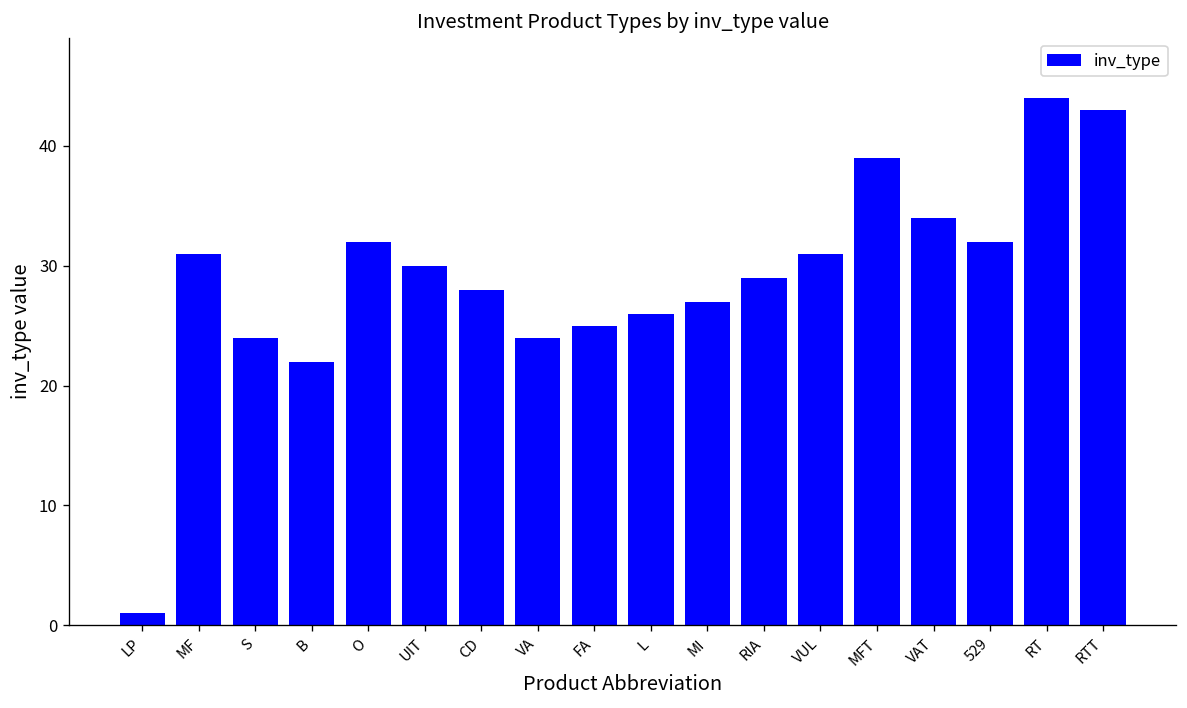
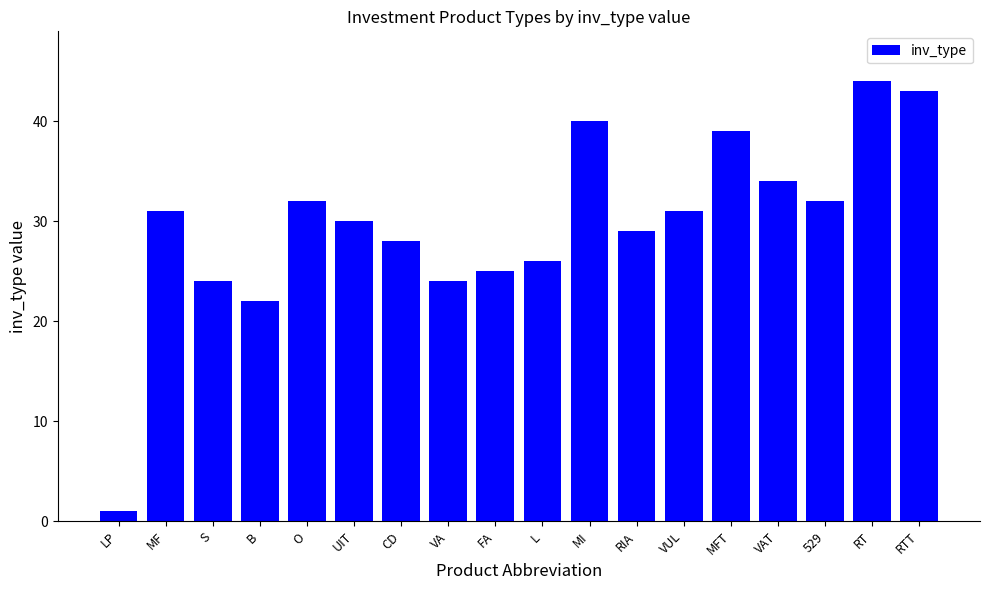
  {
    "LP": 1,
    "MF": 31,
    "S": 24,
    "B": 22,
    "O": 32,
    "UIT": 30,
    "CD": 28,
    "VA": 24,
    "FA": 25,
    "L": 26,
-   "MI": 27,
+   "MI": 40,
    "RIA": 29,
    "VUL": 31,
    "MFT": 39,
    "VAT": 34,
    "529": 32,
    "RT": 44,
    "RTT": 43
  }
